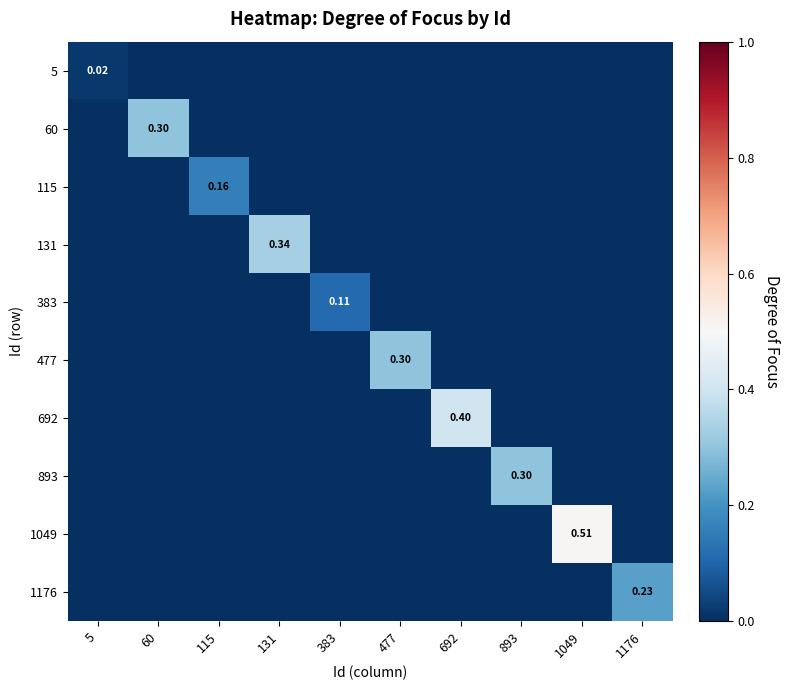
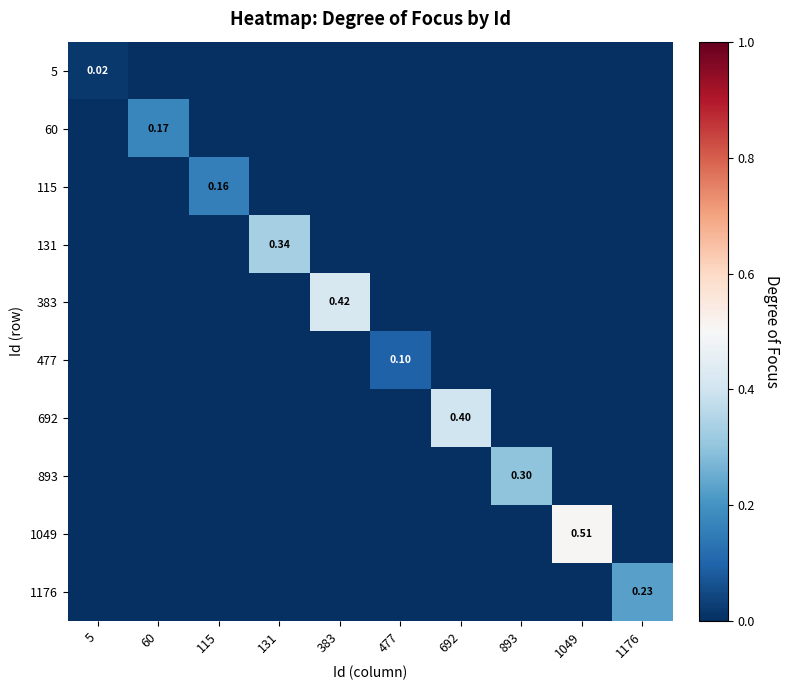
  {
    "5": {
      "5": 0.02
    },
    "60": {
-     "60": 0.30
+     "60": 0.17
    },
    "115": {
      "115": 0.16
    },
    "131": {
      "131": 0.34
    },
    "383": {
-     "383": 0.11
+     "383": 0.42
    },
    "477": {
-     "477": 0.30
+     "477": 0.10
    },
    "692": {
      "692": 0.40
    },
    "893": {
      "893": 0.30
    },
    "1049": {
      "1049": 0.51
    },
    "1176": {
      "1176": 0.23
    }
  }
